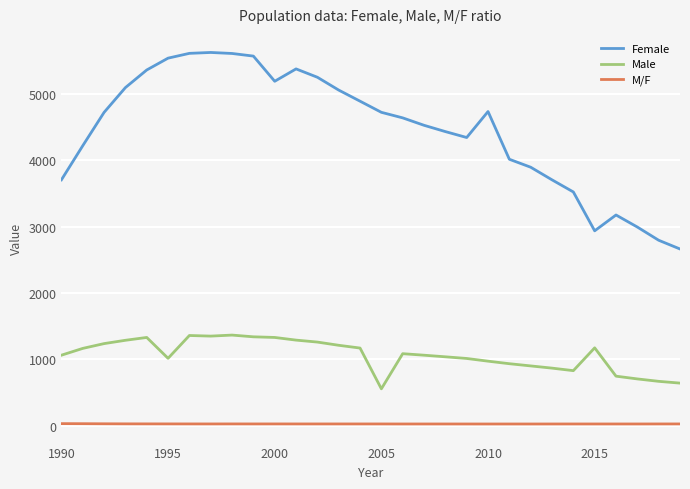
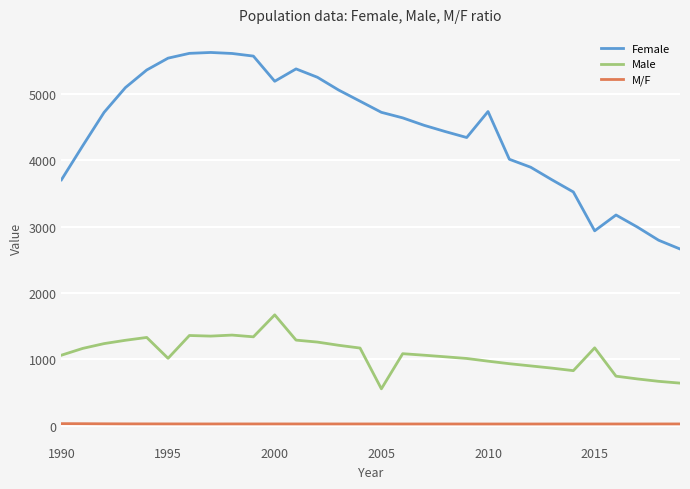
  {
    "Female": {
      "1990": 3700,
      "1995": 5500,
      "2000": 5200,
      "2005": 4700,
      "2010": 4700,
      "2015": 2900
    },
    "Male": {
      "1990": 1100,
      "1995": 1000,
-     "2000": 1300,
+     "2000": 1700,
      "2005": 600,
      "2010": 1000,
      "2015": 1200
    },
    "M/F": {
      "1990": 0,
      "1995": 0,
      "2000": 0,
      "2005": 0,
      "2010": 0,
      "2015": 0
    }
  }
